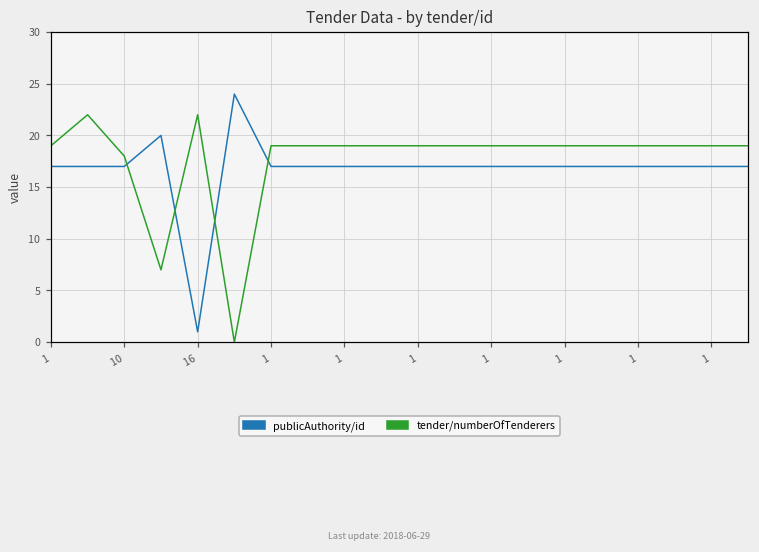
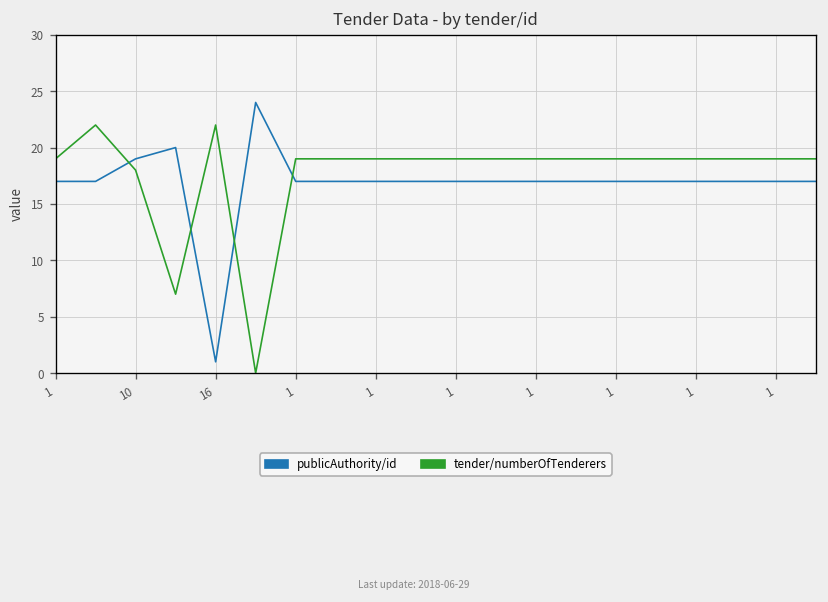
  {
    "publicAuthority/id": {
-     "10": 17,
+     "10": 19,
      "16": 1
    },
    "tender/numberOfTenderers": {
      "10": 18,
      "16": 22
    }
  }
